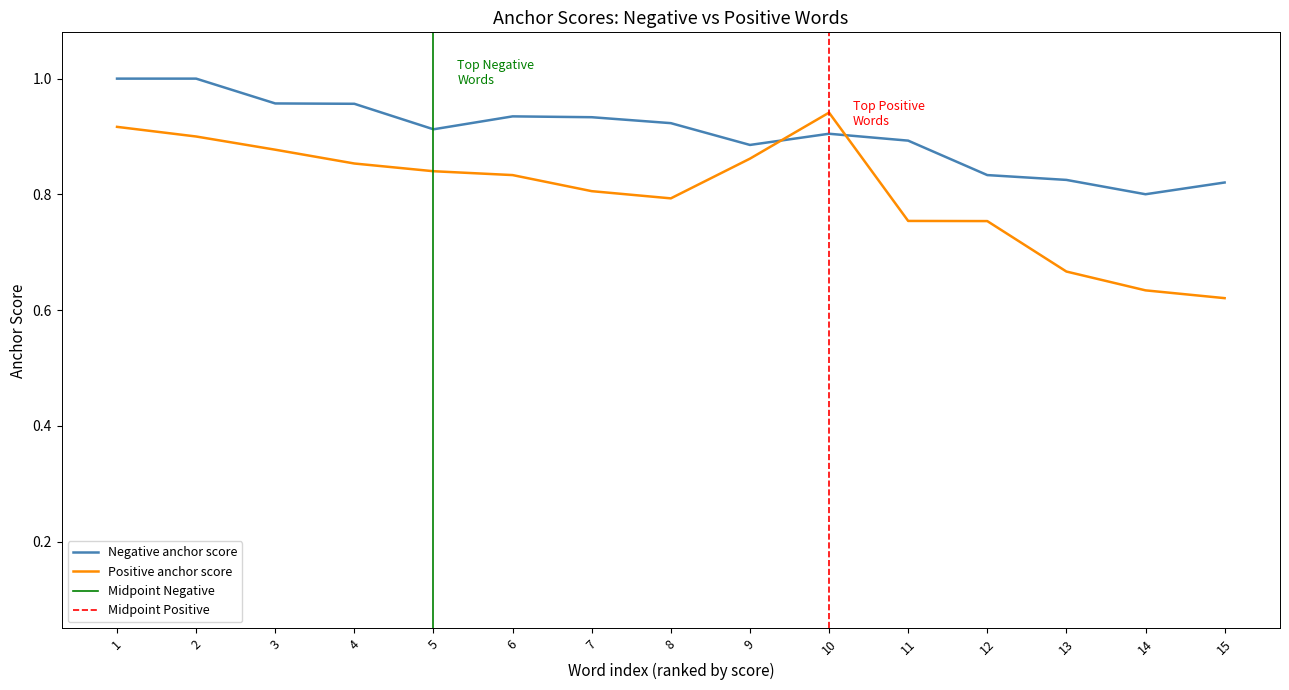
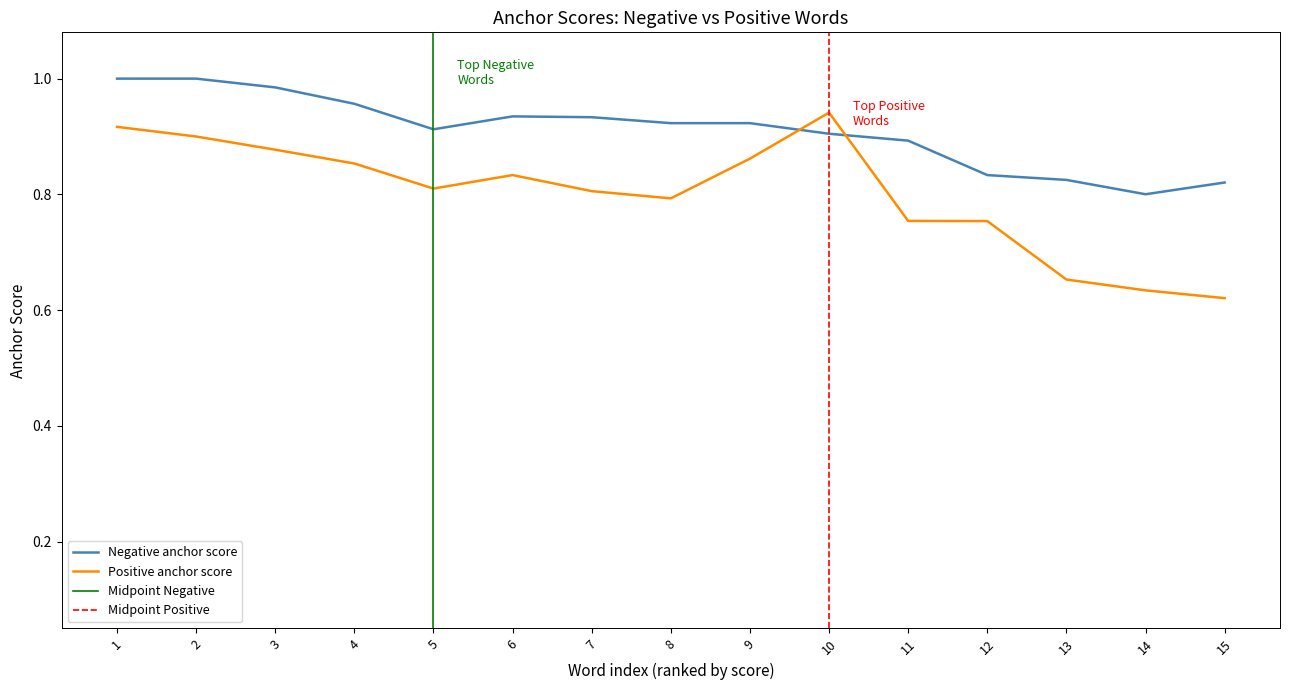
  {
    "Negative anchor score": {
      "1": 1.00,
      "2": 1.00,
-     "3": 0.96,
+     "3": 0.98,
      "4": 0.96,
      "5": 0.91,
      "6": 0.93,
      "7": 0.93,
      "8": 0.92,
-     "9": 0.89,
+     "9": 0.92,
      "10": 0.90,
      "11": 0.89,
      "12": 0.83,
      "13": 0.83,
      "14": 0.80,
      "15": 0.82
    },
    "Positive anchor score": {
      "1": 0.92,
      "2": 0.90,
      "3": 0.88,
      "4": 0.85,
-     "5": 0.84,
+     "5": 0.81,
      "6": 0.83,
      "7": 0.81,
      "8": 0.79,
      "9": 0.86,
      "10": 0.94,
      "11": 0.75,
      "12": 0.75,
-     "13": 0.67,
+     "13": 0.65,
      "14": 0.63,
      "15": 0.62
    }
  }
